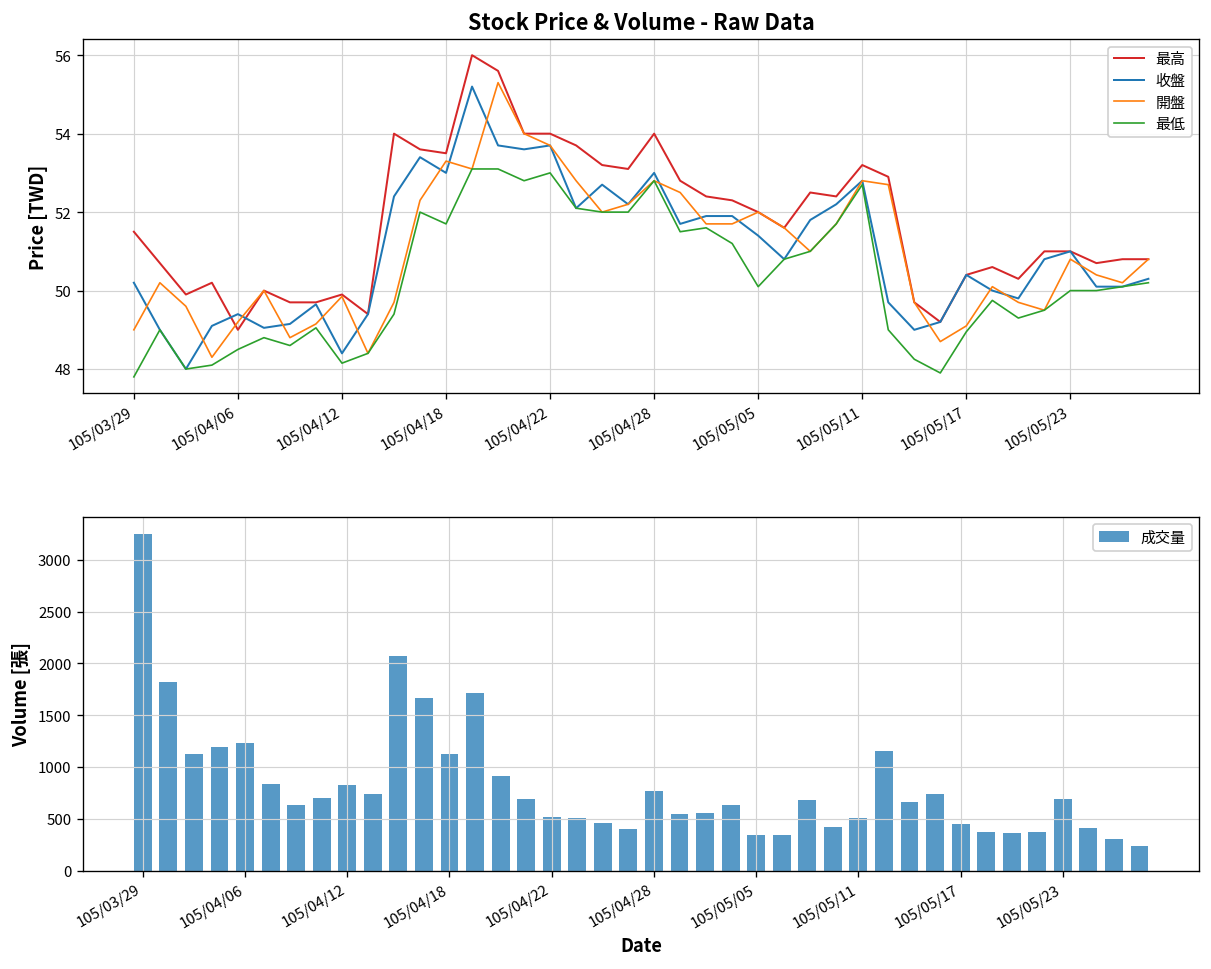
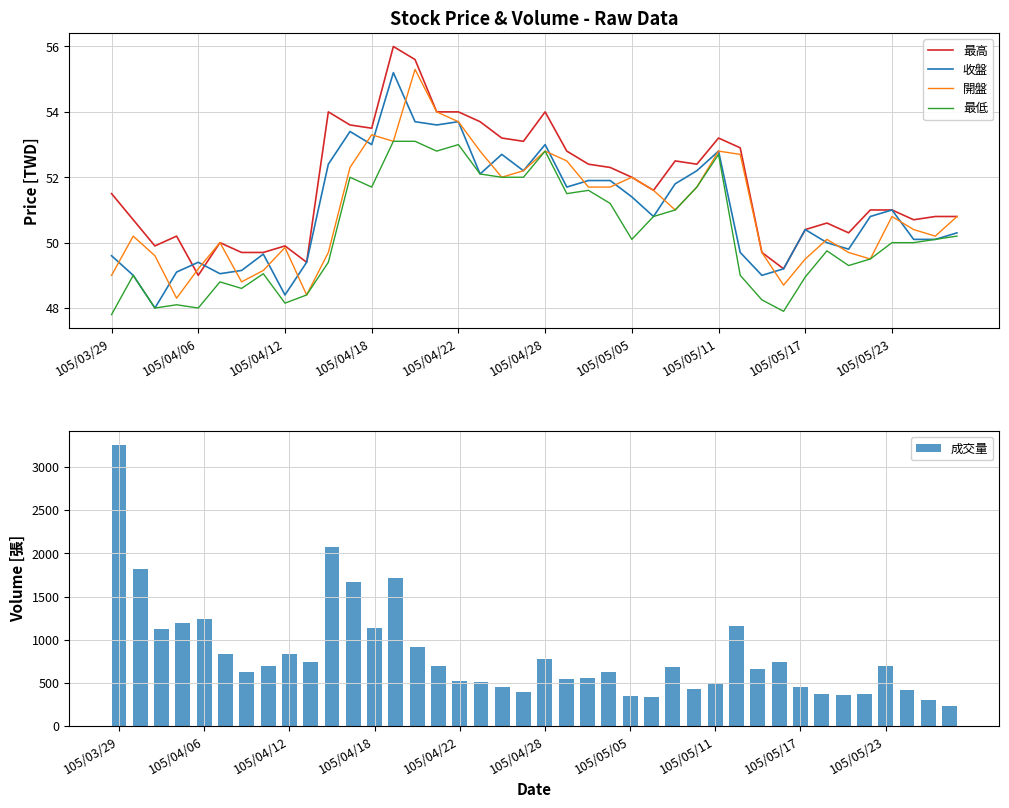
  {
    "Stock Price & Volume - Raw Data": {
      "最高": {
        "105/03/29": 51.5,
        "105/04/06": 49.0,
        "105/04/18": 53.5,
        "105/04/22": 54.0,
        "105/04/28": 54.0,
        "105/05/11": 53.2
      },
      "收盤": {
-       "105/03/29": 50.2,
+       "105/03/29": 49.6,
        "105/04/06": 49.4,
        "105/04/12": 48.4,
        "105/04/18": 53.0,
        "105/04/28": 53.0,
        "105/05/05": 51.4
      },
      "開盤": {
        "105/03/29": 49.0,
        "105/04/06": 49.2,
        "105/04/18": 53.3,
-       "105/05/17": 49.1,
+       "105/05/17": 49.5,
        "105/05/23": 50.8
      },
      "最低": {
        "105/03/29": 47.8,
-       "105/04/06": 48.5,
+       "105/04/06": 48.0,
        "105/04/12": 48.2,
        "105/04/18": 51.7,
        "105/04/22": 53.0,
        "105/05/05": 50.1,
        "105/05/11": 52.7,
        "105/05/17": 49.0,
        "105/05/23": 50.0
      }
    }
  }
